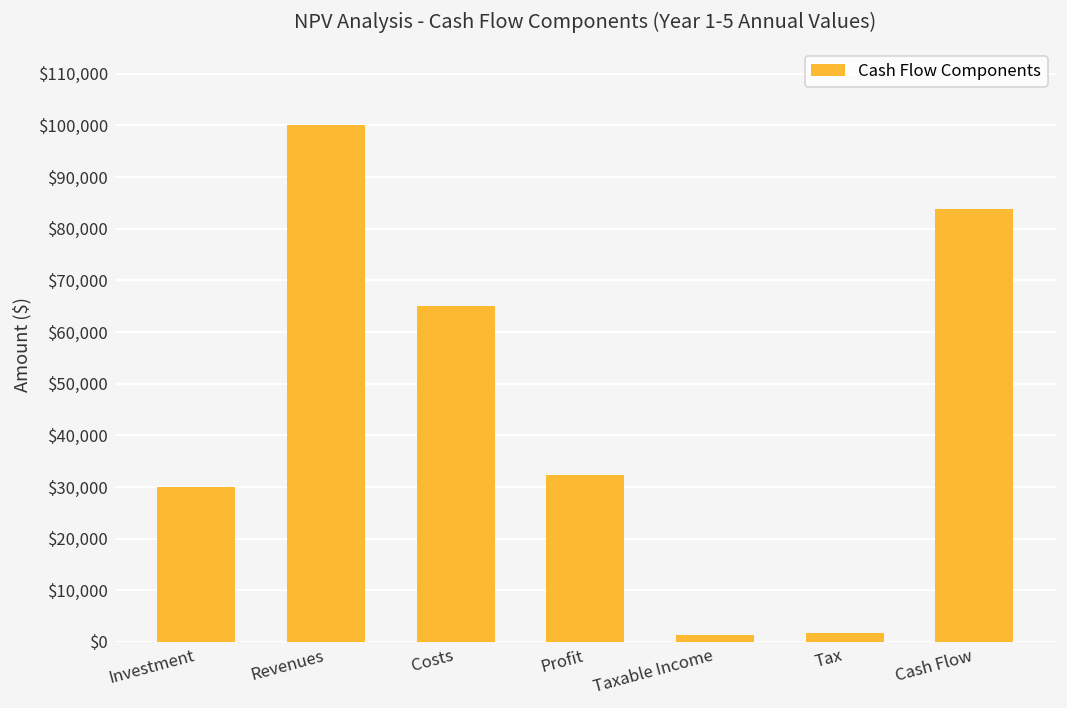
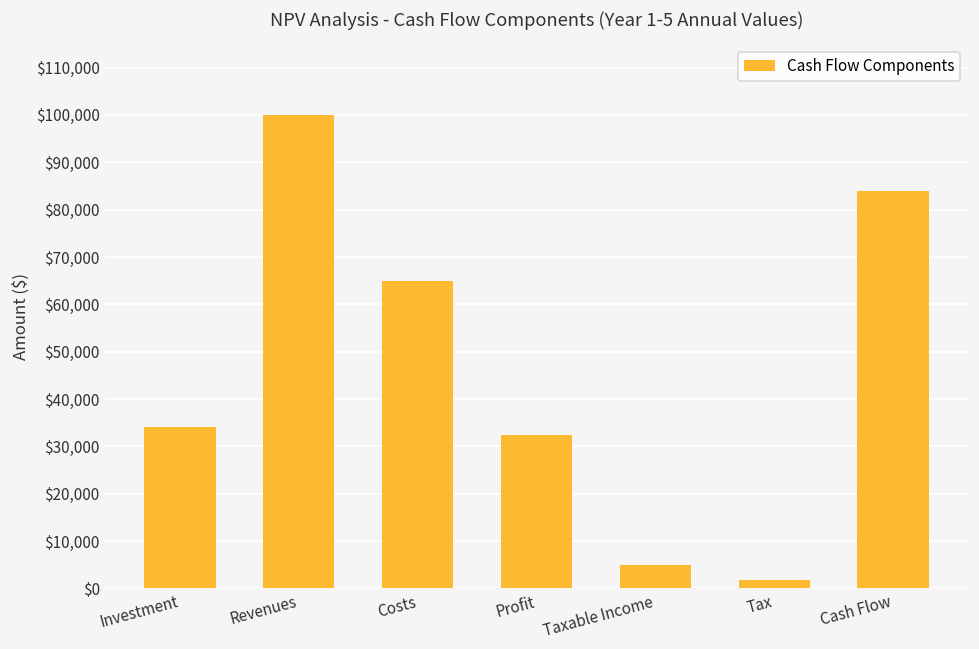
  {
-   "Investment": "$30,000",
+   "Investment": "$34,000",
    "Revenues": "$100,000",
    "Costs": "$65,000",
    "Profit": "$32,000",
-   "Taxable Income": "$1,000",
+   "Taxable Income": "$5,000",
    "Tax": "$2,000",
    "Cash Flow": "$84,000"
  }
